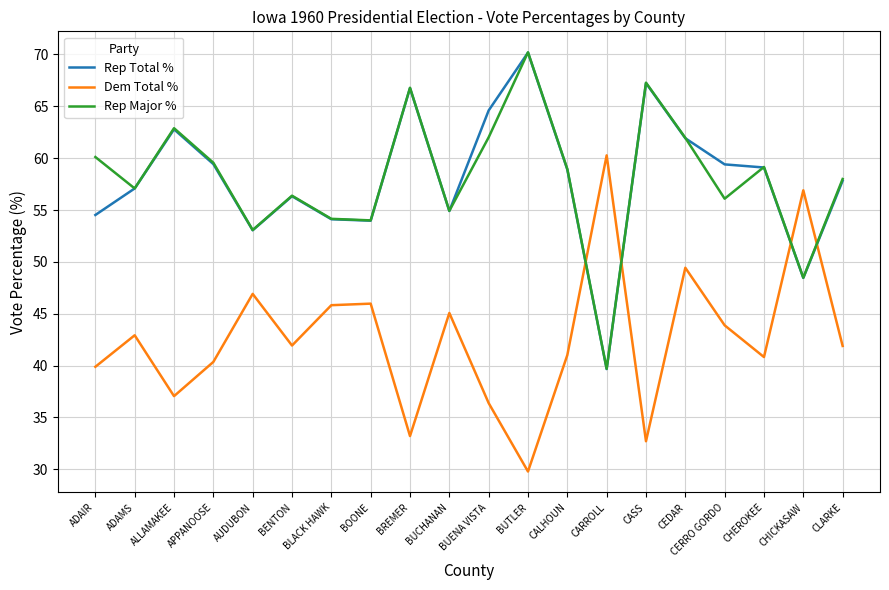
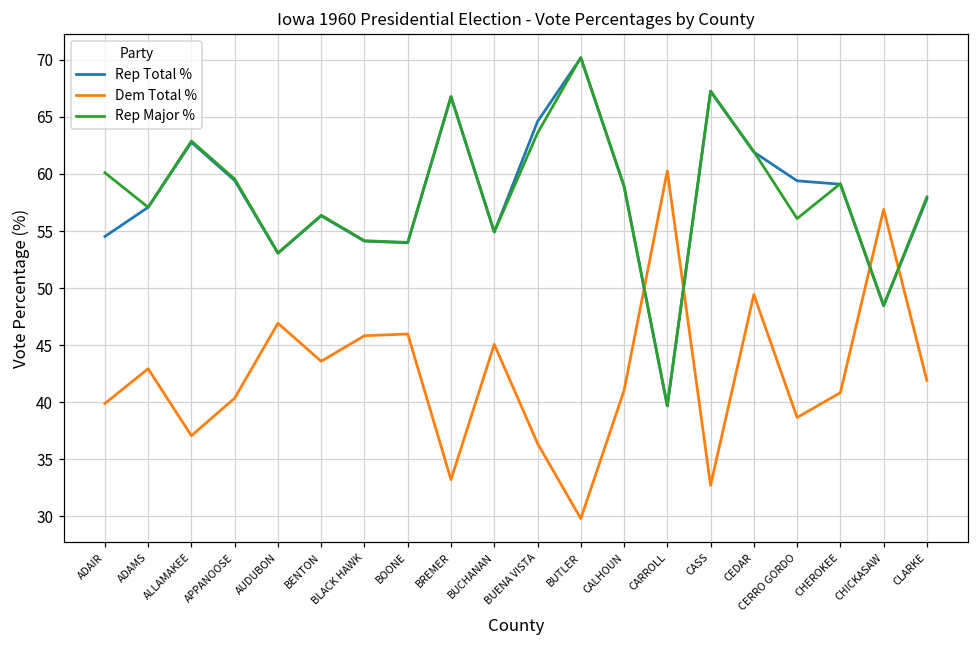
  {
    "Rep Total %": {
      "ADAIR": 54.5,
      "BUENA VISTA": 64.6,
      "CERRO GORDO": 59.4
    },
    "Dem Total %": {
      "ADAIR": 39.9,
      "ADAMS": 42.9,
      "ALLAMAKEE": 37.1,
      "APPANOOSE": 40.4,
      "AUDUBON": 46.9,
-     "BENTON": 41.9,
+     "BENTON": 43.6,
      "BLACK HAWK": 45.8,
      "BOONE": 46.0,
      "BREMER": 33.2,
      "BUCHANAN": 45.1,
      "BUENA VISTA": 36.4,
      "BUTLER": 29.8,
      "CALHOUN": 41.0,
      "CARROLL": 60.3,
      "CASS": 32.7,
      "CEDAR": 49.4,
-     "CERRO GORDO": 43.9,
+     "CERRO GORDO": 38.7,
      "CHEROKEE": 40.8,
      "CHICKASAW": 56.9,
      "CLARKE": 41.9
    },
    "Rep Major %": {
      "ADAIR": 60.1,
-     "BUENA VISTA": 62.0,
+     "BUENA VISTA": 63.6,
      "CERRO GORDO": 56.1
    }
  }
